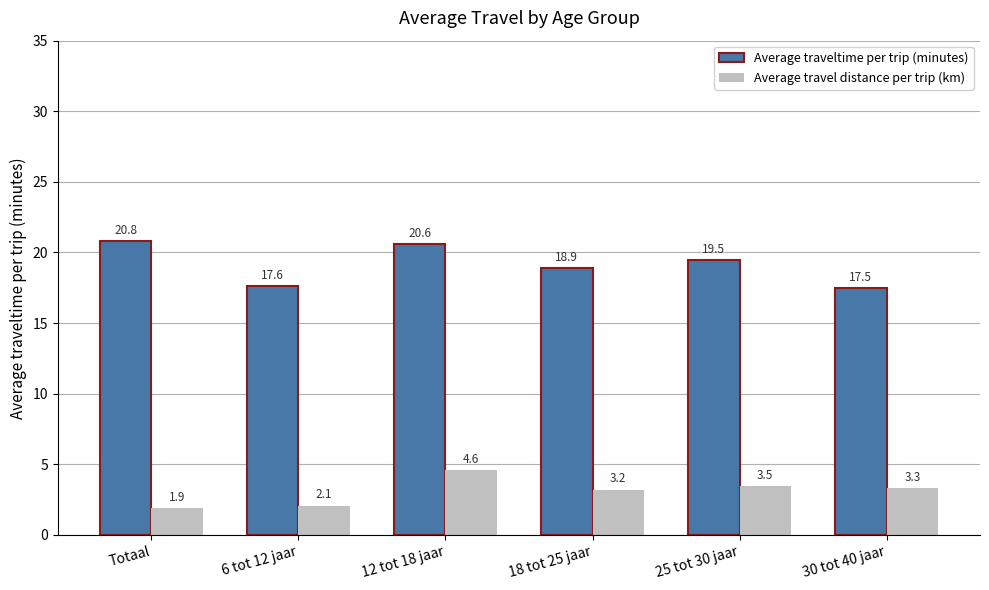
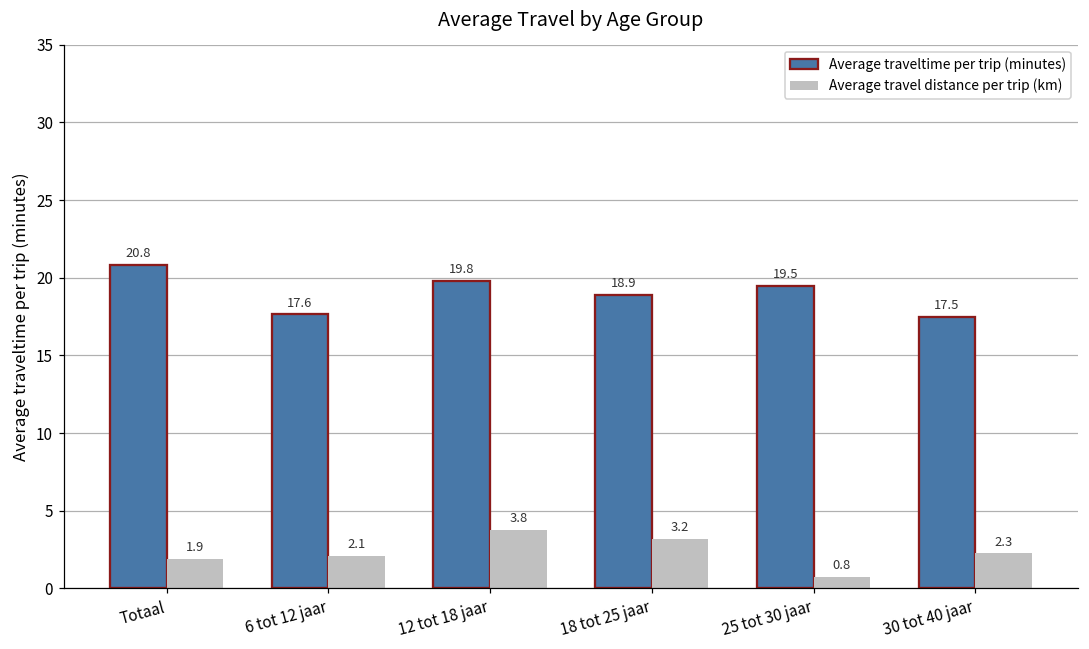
  {
    "Average traveltime per trip (minutes)": {
      "Totaal": 20.8,
      "6 tot 12 jaar": 17.6,
-     "12 tot 18 jaar": 20.6,
+     "12 tot 18 jaar": 19.8,
      "18 tot 25 jaar": 18.9,
      "25 tot 30 jaar": 19.5,
      "30 tot 40 jaar": 17.5
    },
    "Average travel distance per trip (km)": {
      "Totaal": 1.9,
      "6 tot 12 jaar": 2.1,
-     "12 tot 18 jaar": 4.6,
+     "12 tot 18 jaar": 3.8,
      "18 tot 25 jaar": 3.2,
-     "25 tot 30 jaar": 3.5,
-     "30 tot 40 jaar": 3.3
+     "25 tot 30 jaar": 0.8,
+     "30 tot 40 jaar": 2.3
    }
  }
